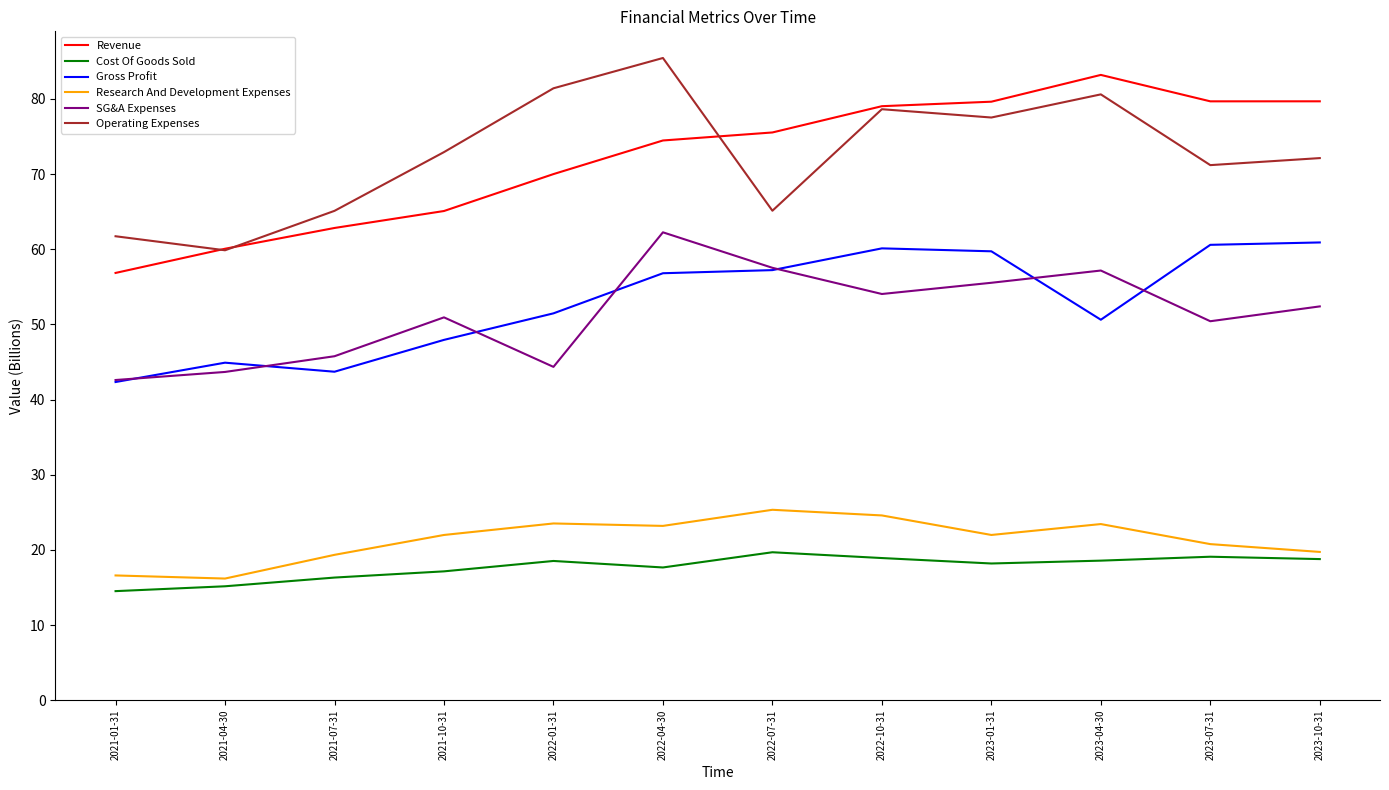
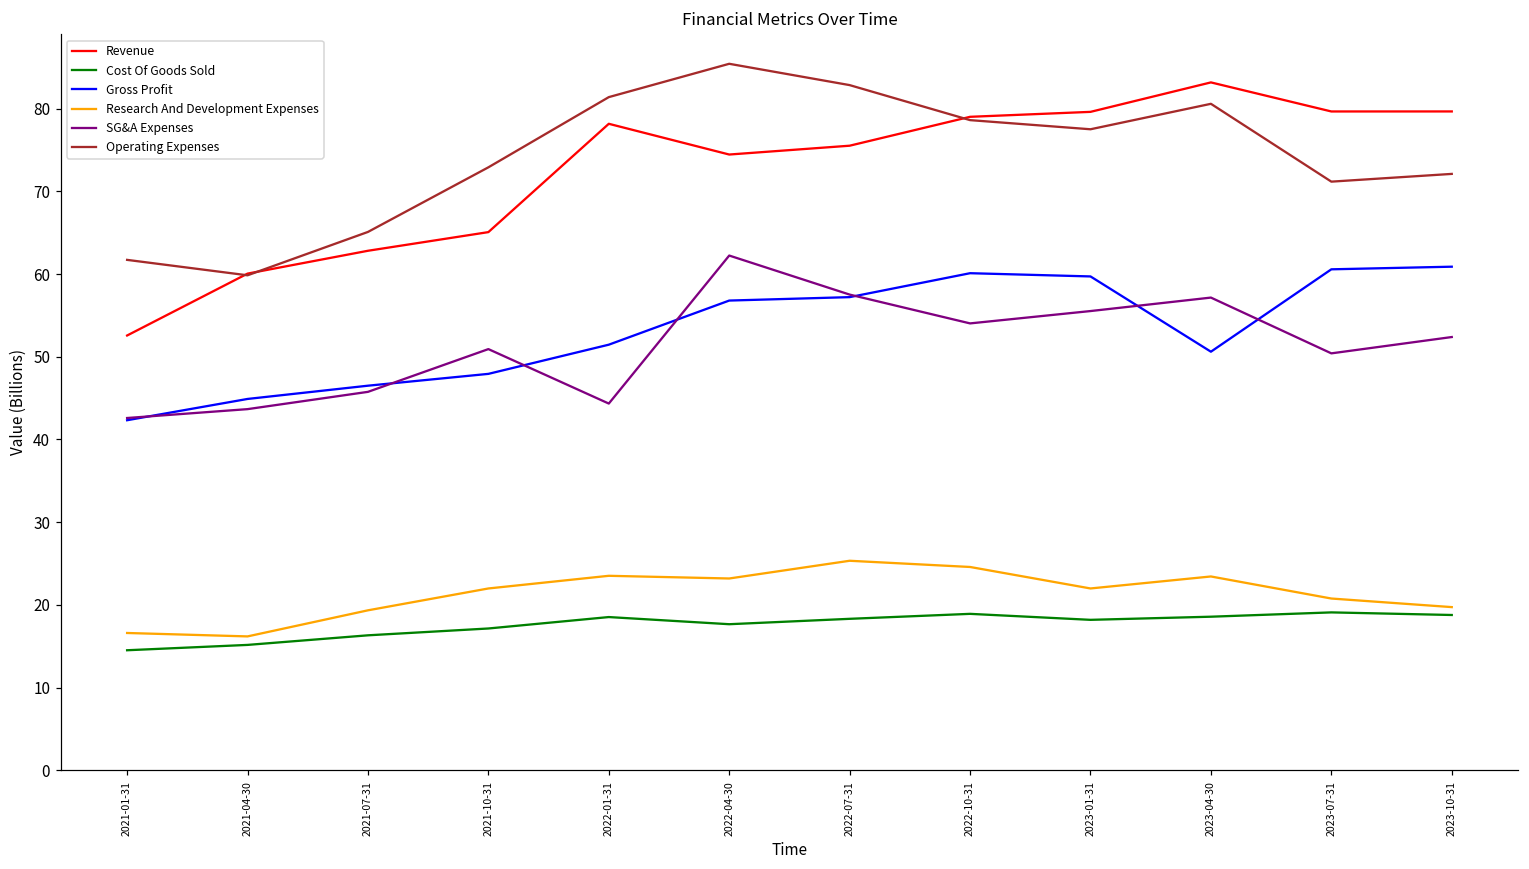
  {
    "Revenue": {
-     "2021-01-31": 57,
+     "2021-01-31": 53,
      "2021-07-31": 63,
      "2021-10-31": 65,
-     "2022-01-31": 70,
+     "2022-01-31": 78,
      "2022-04-30": 74,
      "2022-07-31": 76,
      "2022-10-31": 79,
      "2023-01-31": 80,
      "2023-04-30": 83,
      "2023-07-31": 80,
      "2023-10-31": 80
    },
    "Cost Of Goods Sold": {
      "2021-01-31": 15,
      "2021-04-30": 15,
      "2021-07-31": 16,
      "2021-10-31": 17,
      "2022-01-31": 19,
      "2022-04-30": 18,
-     "2022-07-31": 20,
+     "2022-07-31": 18,
      "2022-10-31": 19,
      "2023-01-31": 18,
      "2023-04-30": 19,
      "2023-07-31": 19,
      "2023-10-31": 19
    },
    "Gross Profit": {
      "2021-04-30": 45,
-     "2021-07-31": 44,
+     "2021-07-31": 47,
      "2021-10-31": 48,
      "2022-01-31": 51,
      "2022-04-30": 57,
      "2022-10-31": 60,
      "2023-01-31": 60,
      "2023-04-30": 51,
      "2023-07-31": 61,
      "2023-10-31": 61
    },
    "Research And Development Expenses": {
      "2021-01-31": 17,
      "2021-04-30": 16,
      "2021-07-31": 19,
      "2021-10-31": 22,
      "2022-01-31": 24,
      "2022-04-30": 23,
      "2022-07-31": 25,
      "2022-10-31": 25,
      "2023-01-31": 22,
      "2023-04-30": 23,
      "2023-07-31": 21,
      "2023-10-31": 20
    },
    "SG&A Expenses": {
      "2021-04-30": 44,
      "2021-07-31": 46,
      "2021-10-31": 51,
      "2022-01-31": 44,
      "2022-04-30": 62,
      "2022-10-31": 54,
      "2023-01-31": 56,
      "2023-04-30": 57,
      "2023-07-31": 50,
      "2023-10-31": 52
    },
    "Operating Expenses": {
      "2021-01-31": 62,
      "2021-07-31": 65,
      "2021-10-31": 73,
      "2022-01-31": 81,
      "2022-04-30": 85,
-     "2022-07-31": 65,
+     "2022-07-31": 83,
      "2022-10-31": 79,
      "2023-01-31": 78,
      "2023-04-30": 81,
      "2023-07-31": 71,
      "2023-10-31": 72
    }
  }
